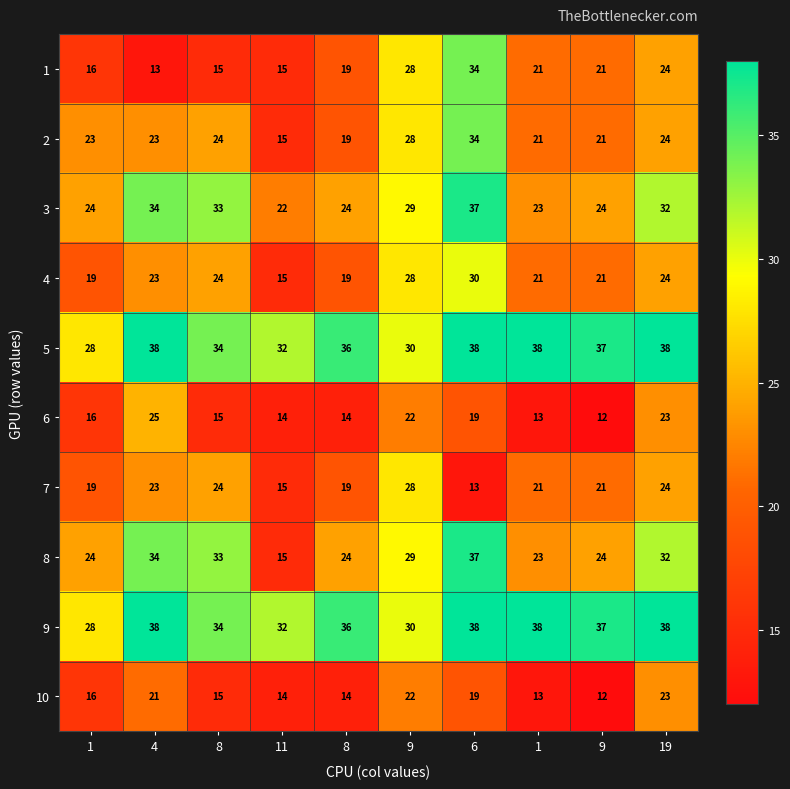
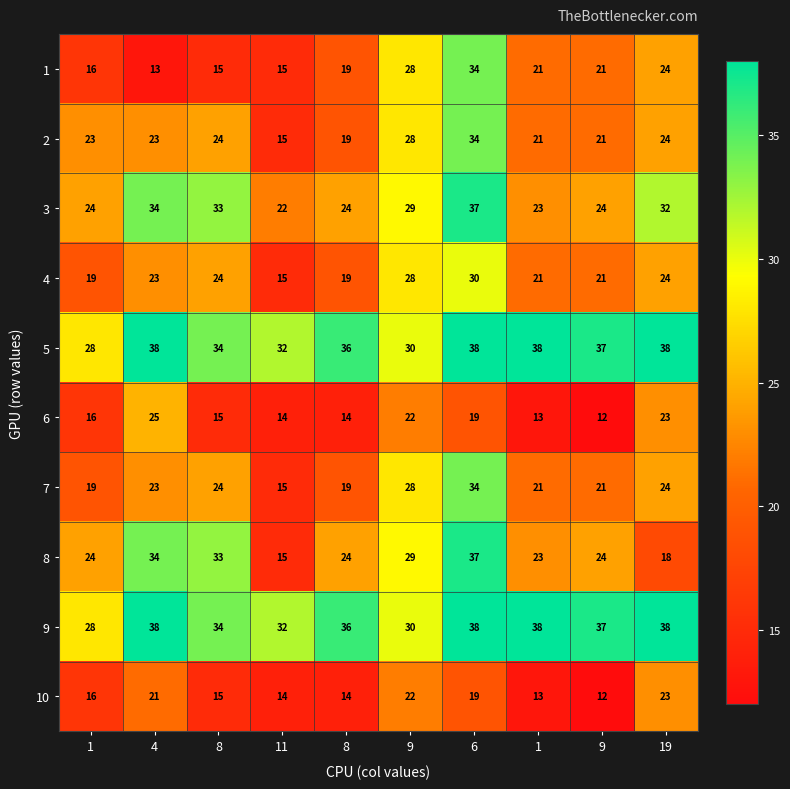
  {
    "1": {
      "4": 13,
      "11": 15,
      "6": 34,
      "19": 24
    },
    "2": {
      "4": 23,
      "11": 15,
      "6": 34,
      "19": 24
    },
    "3": {
      "4": 34,
      "11": 22,
      "6": 37,
      "19": 32
    },
    "4": {
      "4": 23,
      "11": 15,
      "6": 30,
      "19": 24
    },
    "5": {
      "4": 38,
      "11": 32,
      "6": 38,
      "19": 38
    },
    "6": {
      "4": 25,
      "11": 14,
      "6": 19,
      "19": 23
    },
    "7": {
      "4": 23,
      "11": 15,
-     "6": 13,
+     "6": 34,
      "19": 24
    },
    "8": {
      "4": 34,
      "11": 15,
      "6": 37,
-     "19": 32
+     "19": 18
    },
    "9": {
      "4": 38,
      "11": 32,
      "6": 38,
      "19": 38
    },
    "10": {
      "4": 21,
      "11": 14,
      "6": 19,
      "19": 23
    }
  }
